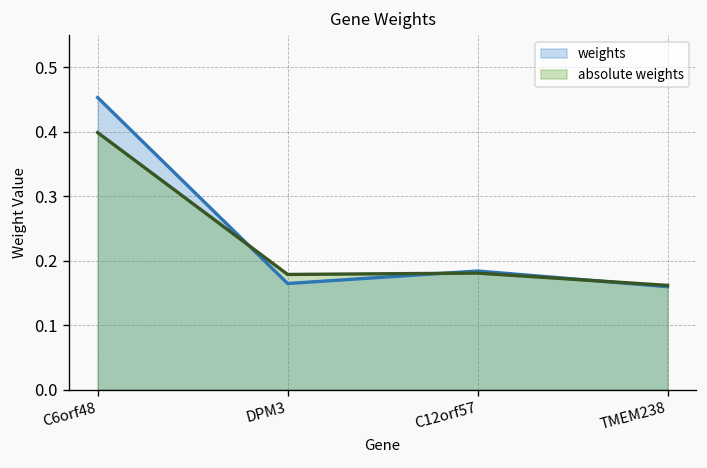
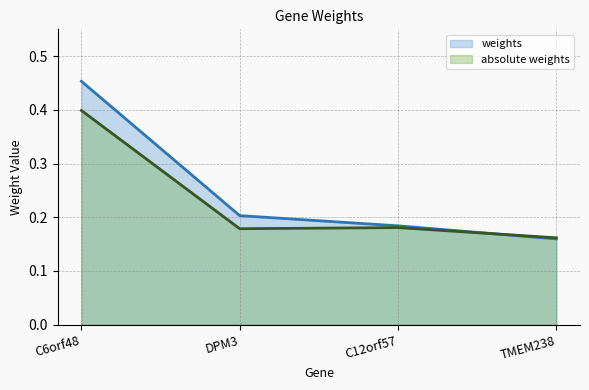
  {
    "weights": {
      "C6orf48": 0.45,
-     "DPM3": 0.16
+     "DPM3": 0.20
    },
    "absolute weights": {
      "C6orf48": 0.40,
      "DPM3": 0.18
    }
  }
